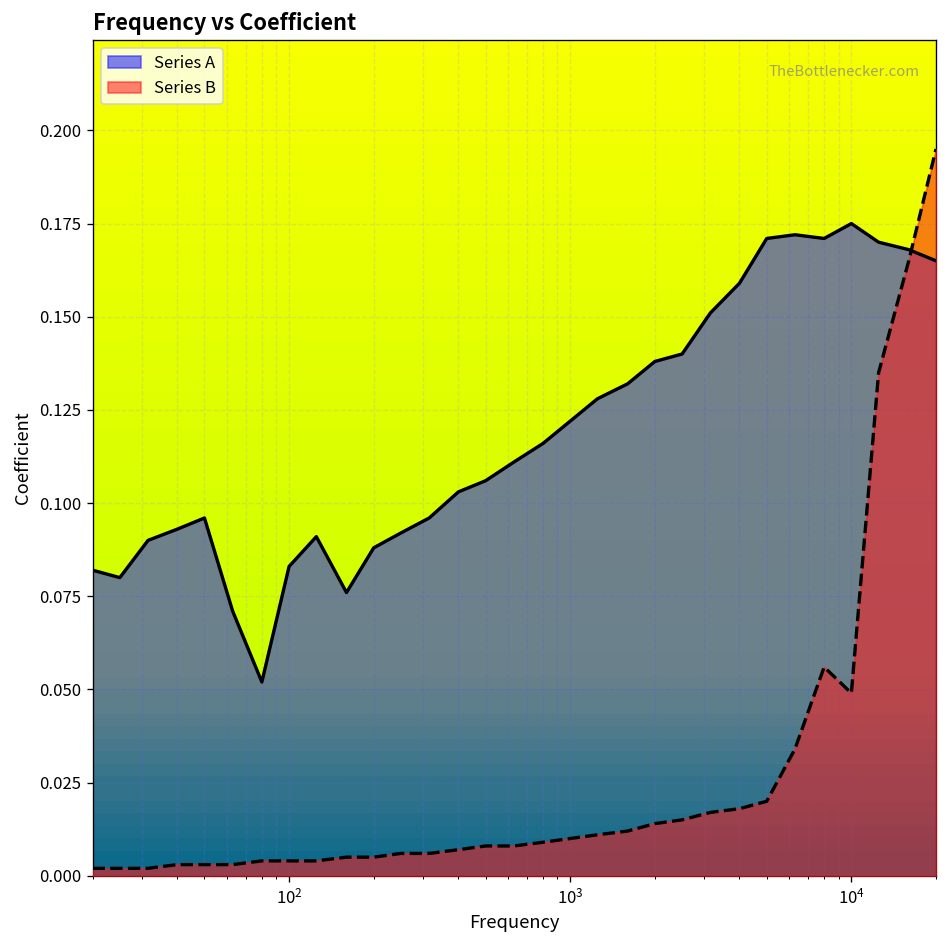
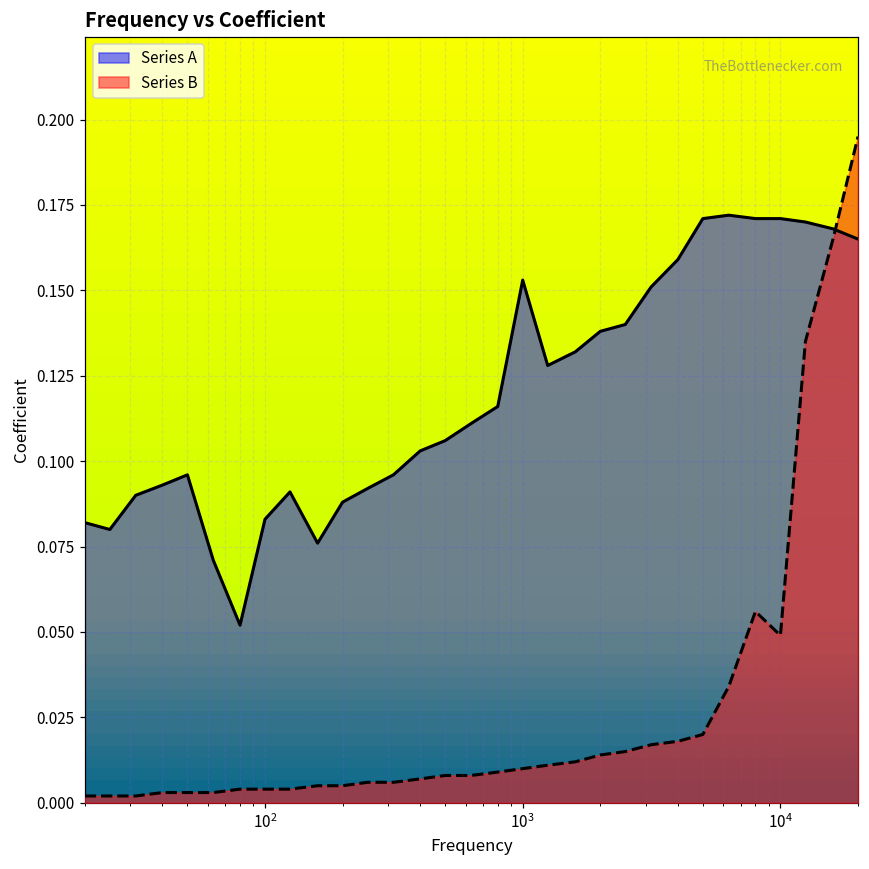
  {
    "Series A": {
      "10^2": 0.083,
-     "10^3": 0.122,
-     "10^4": 0.175
+     "10^3": 0.153,
+     "10^4": 0.171
    },
    "Series B": {
      "10^2": 0.004,
      "10^3": 0.010,
      "10^4": 0.049
    }
  }
